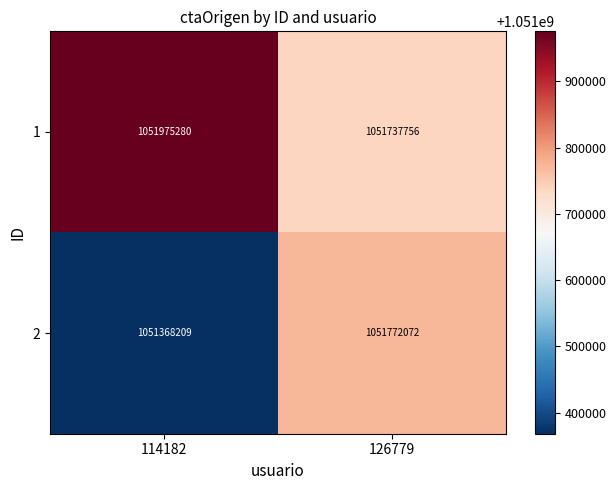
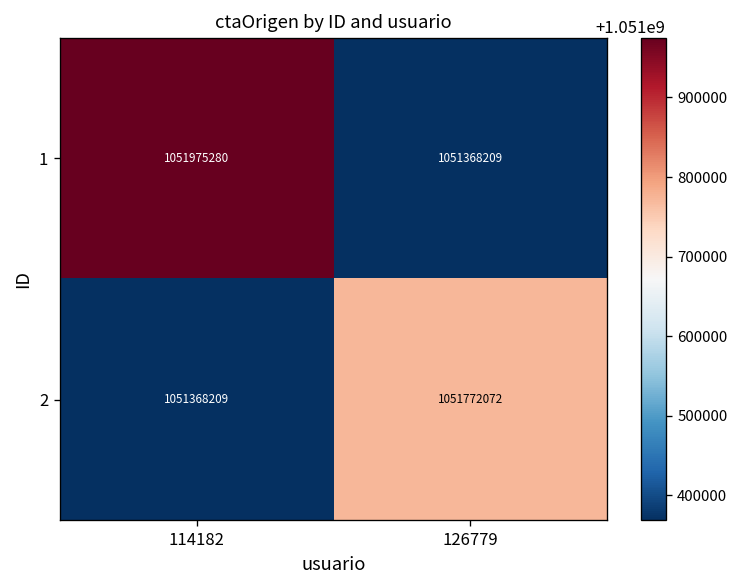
  {
    "1": {
      "114182": 1051975280,
-     "126779": 1051737756
+     "126779": 1051368209
    },
    "2": {
      "114182": 1051368209,
      "126779": 1051772072
    }
  }
